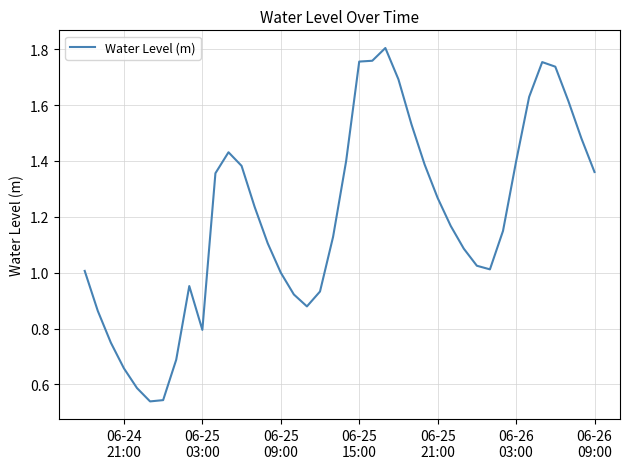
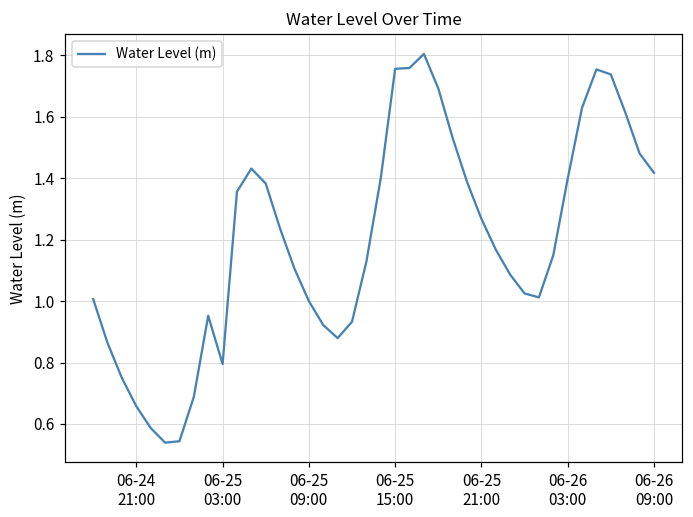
  {
    "06-24 21:00": 0.66,
    "06-25 03:00": 0.80,
    "06-25 09:00": 1.00,
    "06-25 15:00": 1.76,
    "06-25 21:00": 1.27,
    "06-26 03:00": 1.40,
-   "06-26 09:00": 1.36
+   "06-26 09:00": 1.42
  }
